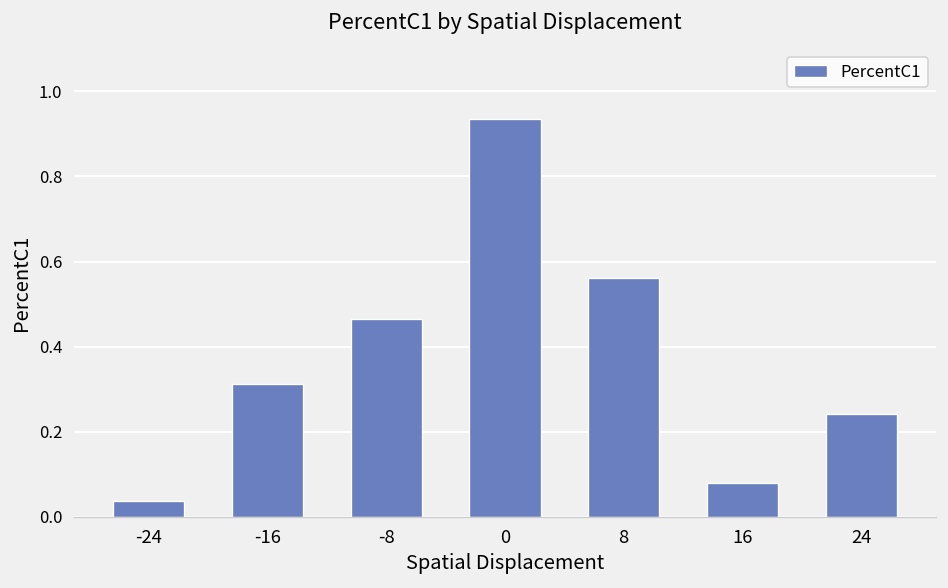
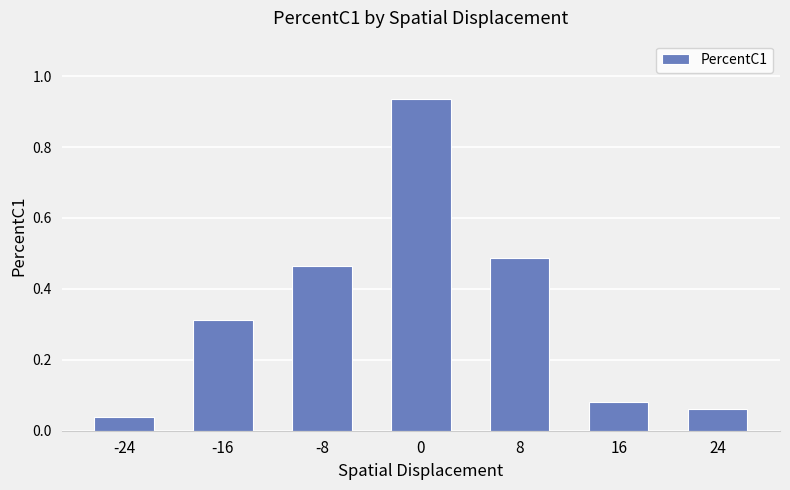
  {
    "-24": 0.04,
    "-16": 0.31,
    "-8": 0.47,
    "0": 0.93,
-   "8": 0.56,
+   "8": 0.49,
    "16": 0.08,
-   "24": 0.24
+   "24": 0.06
  }
